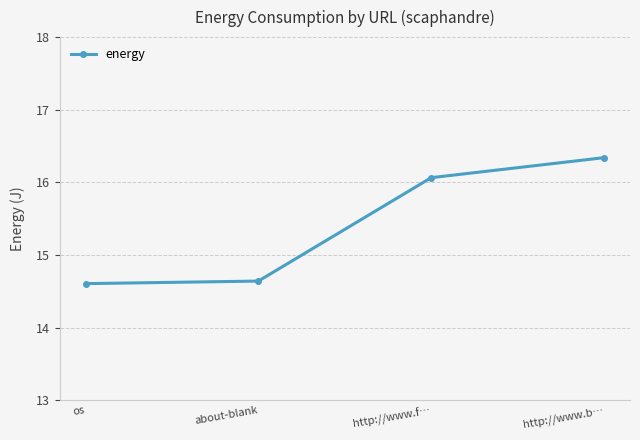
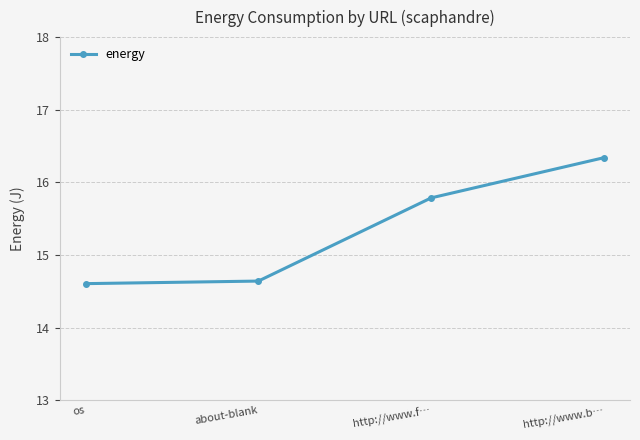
  {
    "os": 14.6,
    "about-blank": 14.6,
-   "http://www.f…": 16.1,
+   "http://www.f…": 15.8,
    "http://www.b…": 16.3
  }
